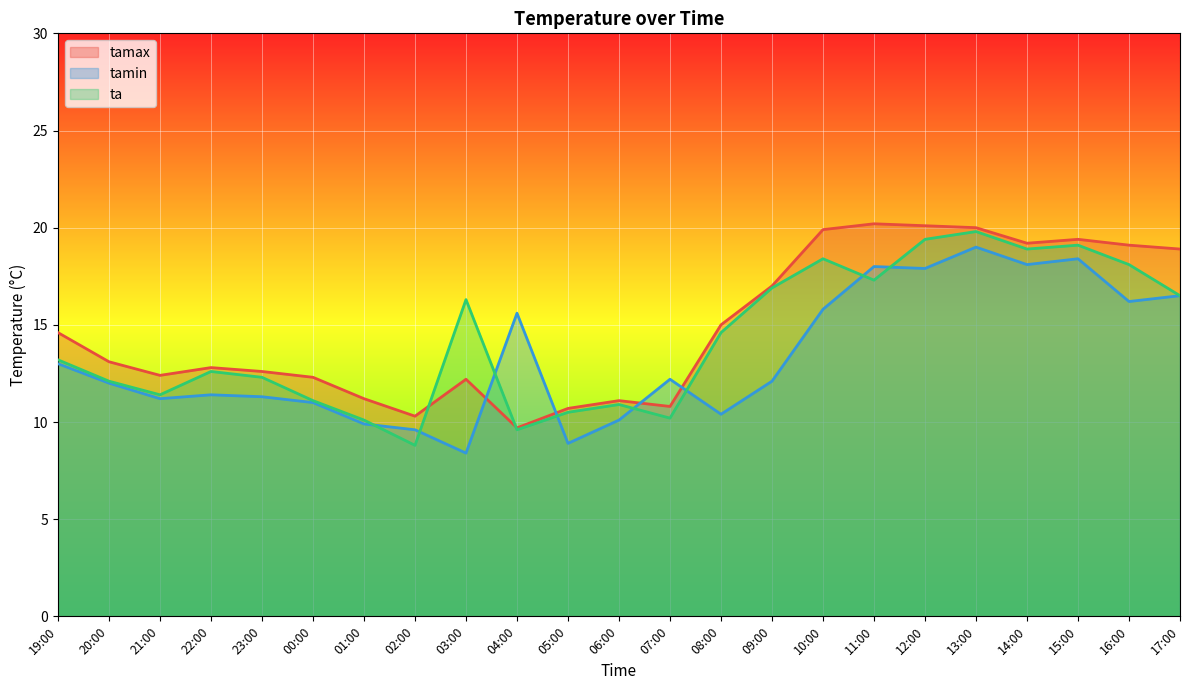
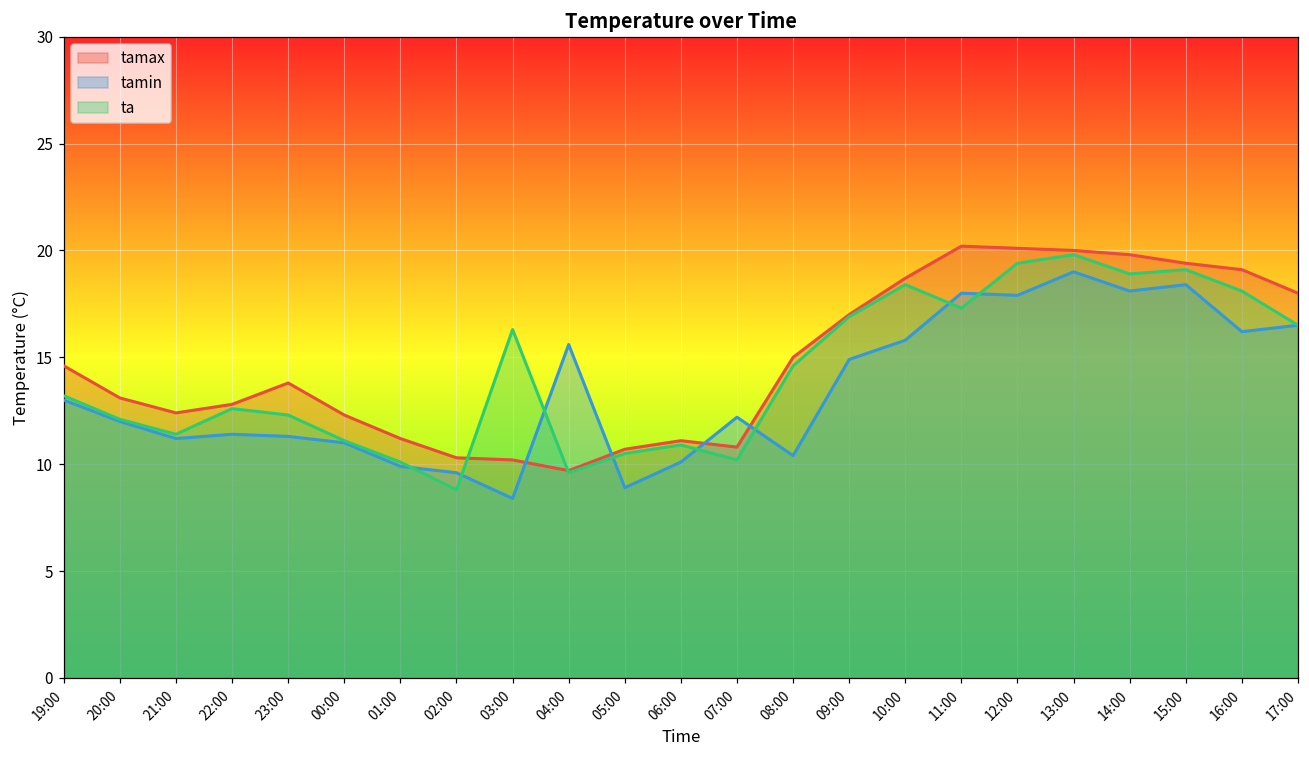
  {
    "tamax": {
      "19:00": 14.6,
      "20:00": 13.1,
      "21:00": 12.4,
      "22:00": 12.8,
-     "23:00": 12.6,
+     "23:00": 13.8,
      "00:00": 12.3,
      "01:00": 11.2,
      "02:00": 10.3,
-     "03:00": 12.2,
+     "03:00": 10.2,
      "05:00": 10.7,
      "06:00": 11.1,
      "07:00": 10.8,
      "08:00": 15.0,
-     "10:00": 19.9,
+     "10:00": 18.7,
      "11:00": 20.2,
      "12:00": 20.1,
      "13:00": 20.0,
-     "14:00": 19.2,
+     "14:00": 19.8,
      "15:00": 19.4,
      "16:00": 19.1,
-     "17:00": 18.9
+     "17:00": 18.0
    },
    "tamin": {
      "19:00": 13.0,
      "21:00": 11.2,
      "22:00": 11.4,
      "23:00": 11.3,
      "01:00": 9.9,
      "02:00": 9.6,
      "03:00": 8.4,
      "04:00": 15.6,
      "05:00": 8.9,
      "06:00": 10.1,
      "07:00": 12.2,
      "08:00": 10.4,
-     "09:00": 12.1,
+     "09:00": 14.9,
      "10:00": 15.8,
      "11:00": 18.0,
      "12:00": 17.9,
      "13:00": 19.0,
      "14:00": 18.1,
      "15:00": 18.4,
      "16:00": 16.2
    },
    "ta": {
      "19:00": 13.2,
      "21:00": 11.4,
      "22:00": 12.6,
      "23:00": 12.3,
      "01:00": 10.1,
      "02:00": 8.8,
      "03:00": 16.3,
      "05:00": 10.5,
      "06:00": 10.9,
      "07:00": 10.2,
      "08:00": 14.6,
      "10:00": 18.4,
      "11:00": 17.3,
      "12:00": 19.4,
      "13:00": 19.8,
      "14:00": 18.9,
      "15:00": 19.1,
      "16:00": 18.1
    }
  }
